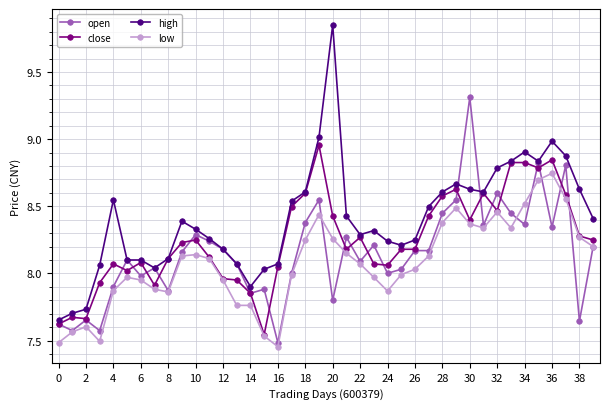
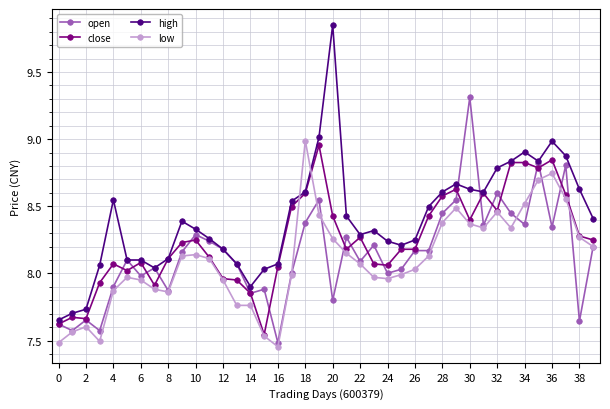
  {
    "open": {
      "4": 7.90,
      "6": 7.98,
      "10": 8.29,
      "16": 7.48,
      "18": 8.38,
      "20": 7.80,
      "22": 8.09,
      "24": 8.00,
      "28": 8.45,
      "30": 9.31,
      "32": 8.60,
      "34": 8.37,
      "36": 8.35,
      "38": 7.65
    },
    "low": {
      "0": 7.48,
      "2": 7.60,
      "4": 7.87,
      "6": 7.95,
      "10": 8.14,
      "14": 7.76,
      "16": 7.45,
-     "18": 8.25,
+     "18": 8.99,
      "20": 8.26,
      "22": 8.07,
-     "24": 7.87,
+     "24": 7.96,
      "26": 8.03,
      "28": 8.38,
      "30": 8.37,
      "34": 8.52,
      "36": 8.75
    }
  }
